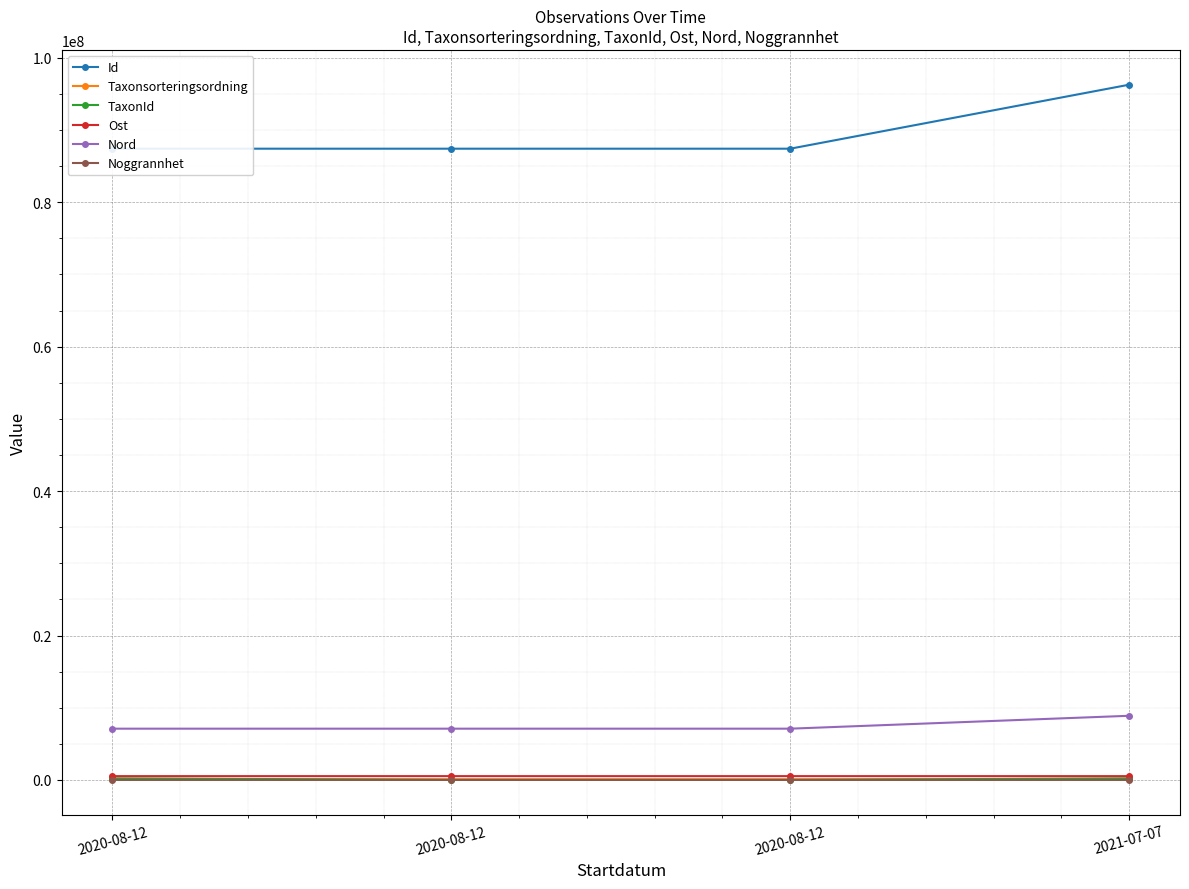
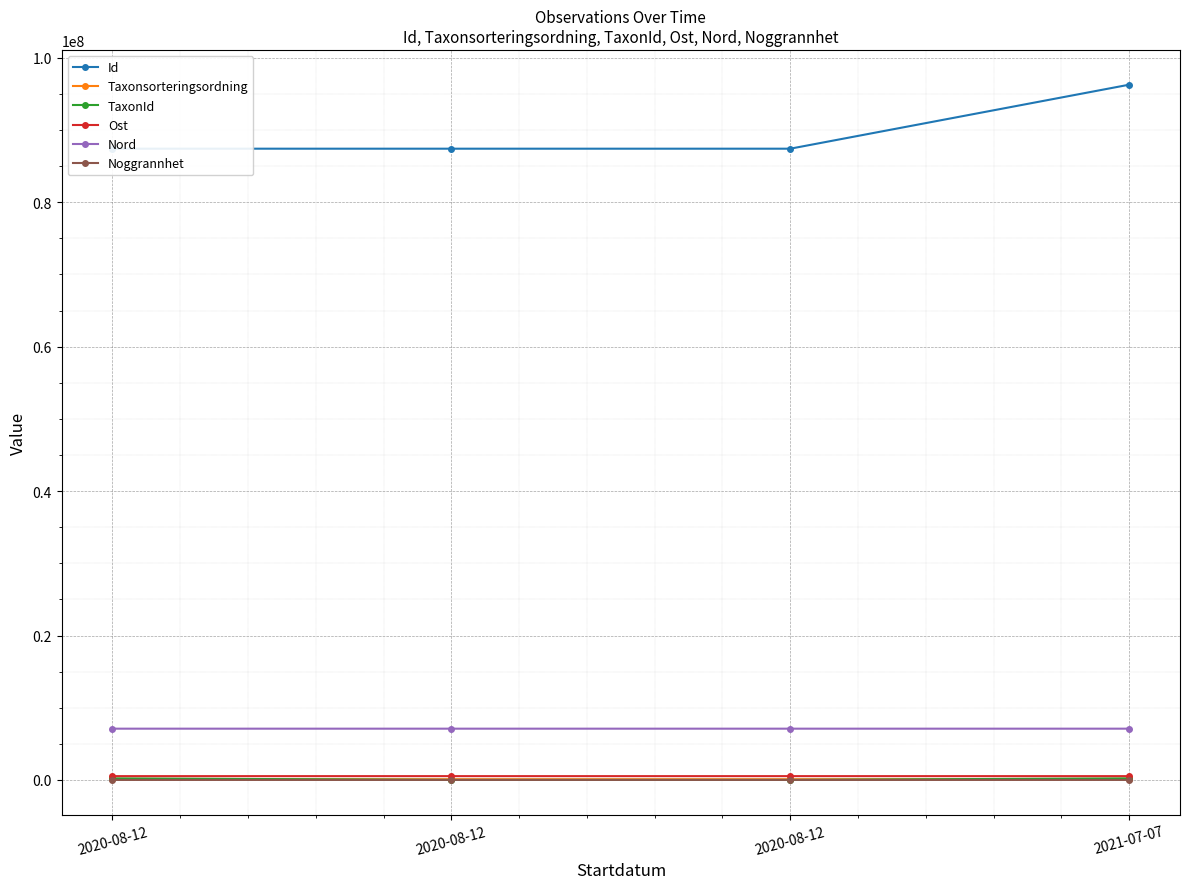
  {
    "Id": {
      "2021-07-07": 96000000
    },
    "Nord": {
-     "2021-07-07": 9000000
+     "2021-07-07": 7000000
    }
  }
